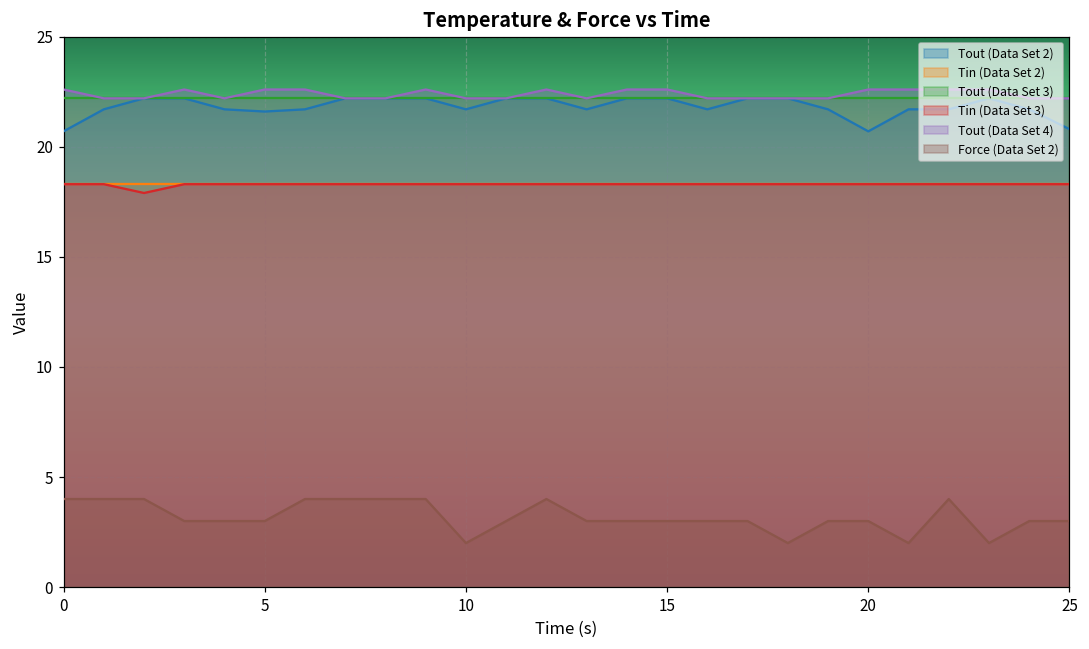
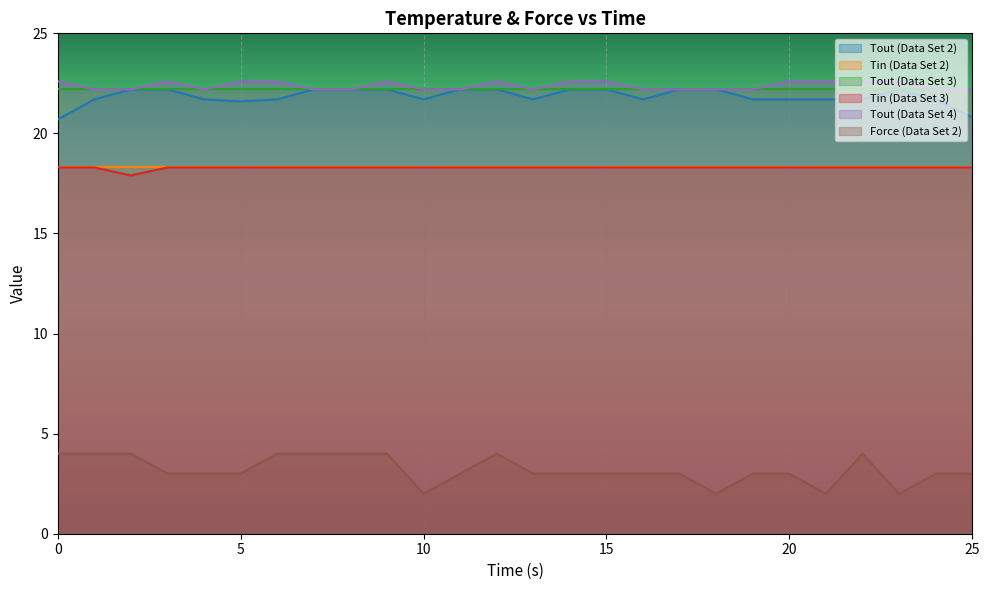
  {
    "Tout (Data Set 2)": {
      "0": 20.7,
      "5": 21.6,
      "10": 21.7,
-     "20": 20.7,
+     "20": 21.7,
      "25": 20.8
    },
    "Tout (Data Set 3)": {
      "0": 22.2,
      "5": 22.2,
      "20": 22.2
    },
    "Tout (Data Set 4)": {
      "0": 22.6,
      "5": 22.6,
      "15": 22.6,
      "20": 22.6
    }
  }
